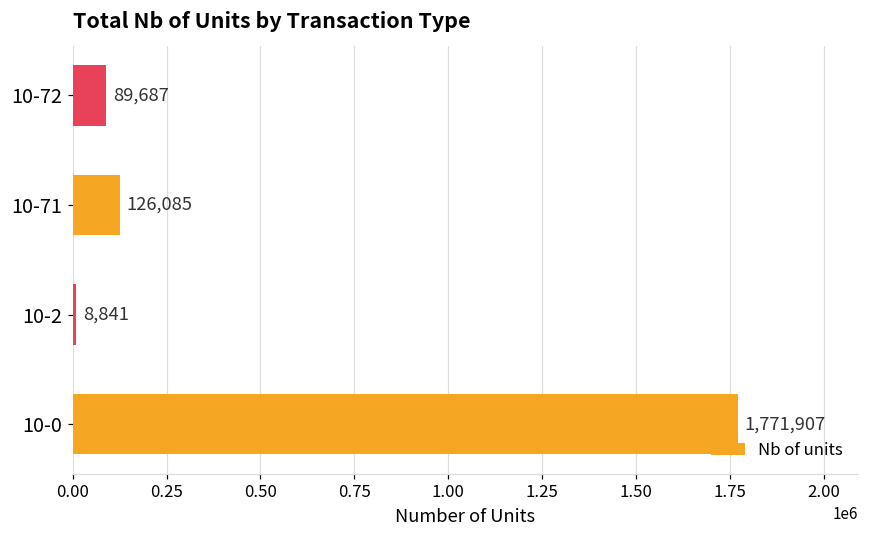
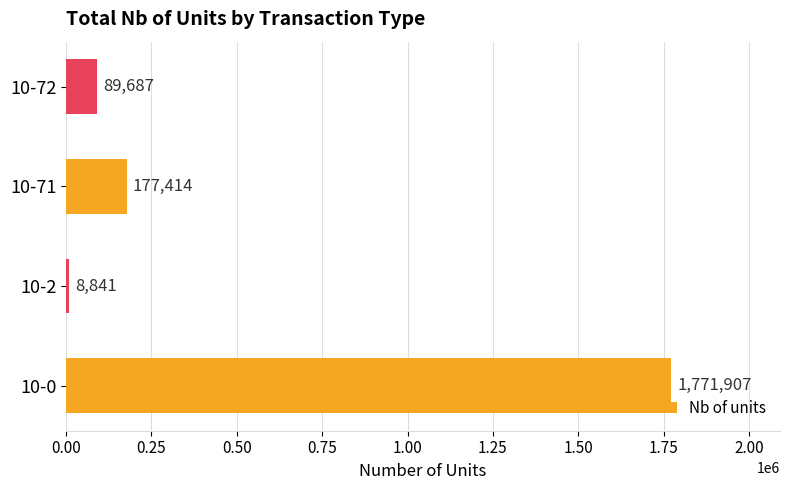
  {
    "10-72": "89,687",
-   "10-71": "126,085",
+   "10-71": "177,414",
    "10-2": "8,841",
    "10-0": "1,771,907"
  }
